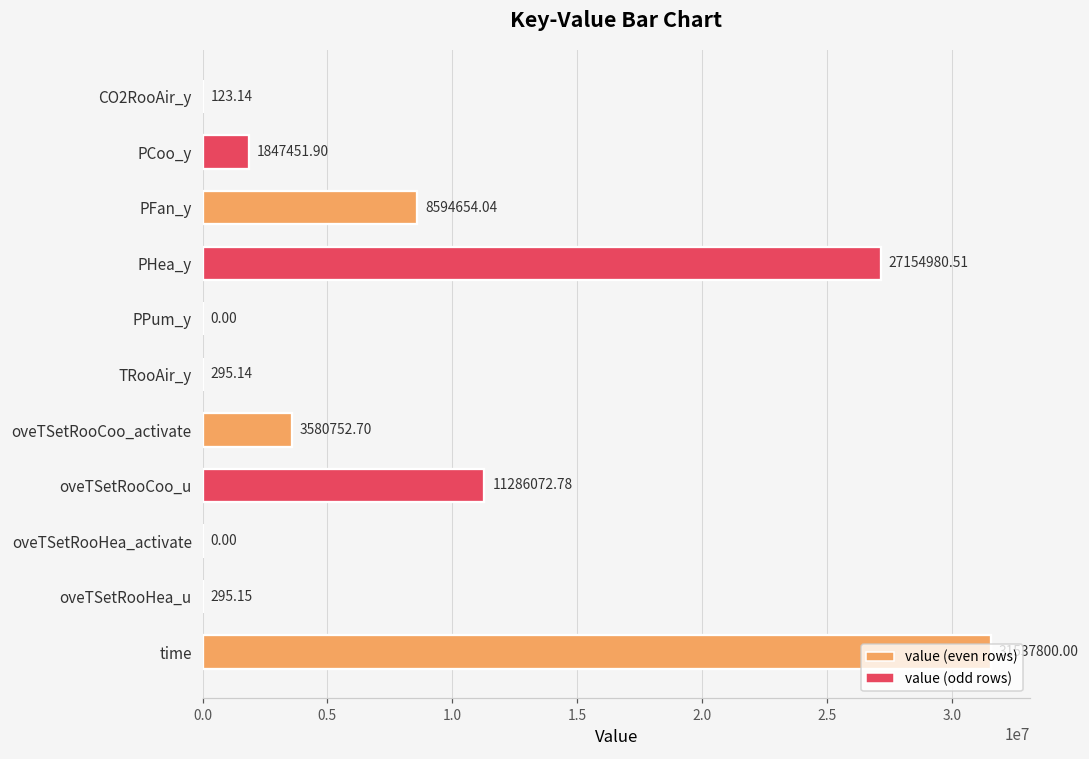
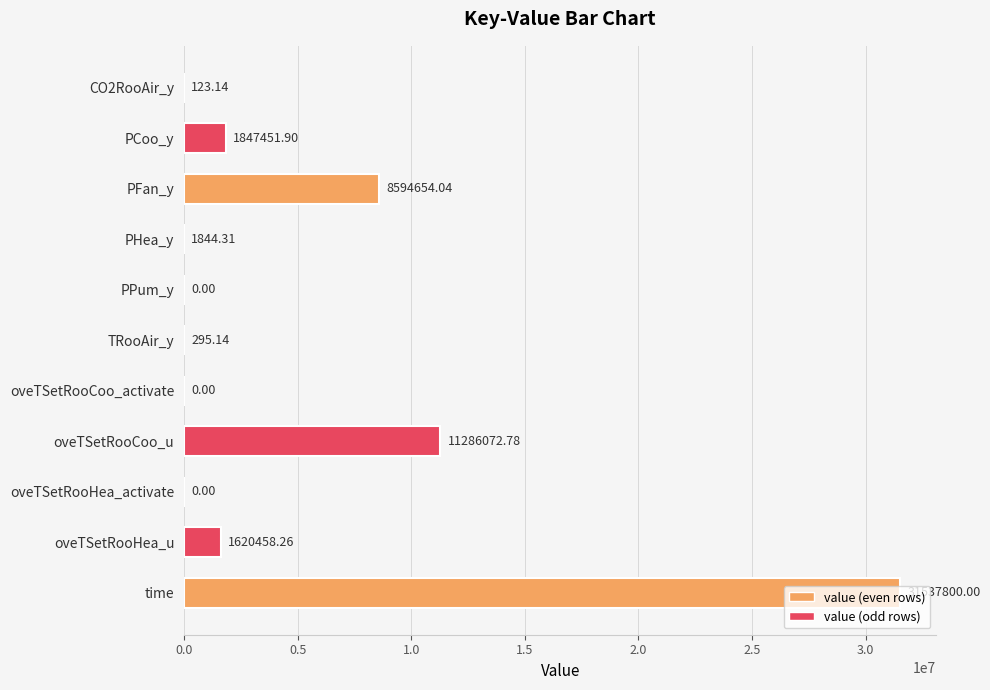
  {
    "CO2RooAir_y": 123.14,
    "PCoo_y": 1847451.90,
    "PFan_y": 8594654.04,
-   "PHea_y": 27154980.51,
+   "PHea_y": 1844.31,
    "PPum_y": 0.00,
    "TRooAir_y": 295.14,
-   "oveTSetRooCoo_activate": 3580752.70,
+   "oveTSetRooCoo_activate": 0.00,
    "oveTSetRooCoo_u": 11286072.78,
    "oveTSetRooHea_activate": 0.00,
-   "oveTSetRooHea_u": 295.15
+   "oveTSetRooHea_u": 1620458.26
  }
